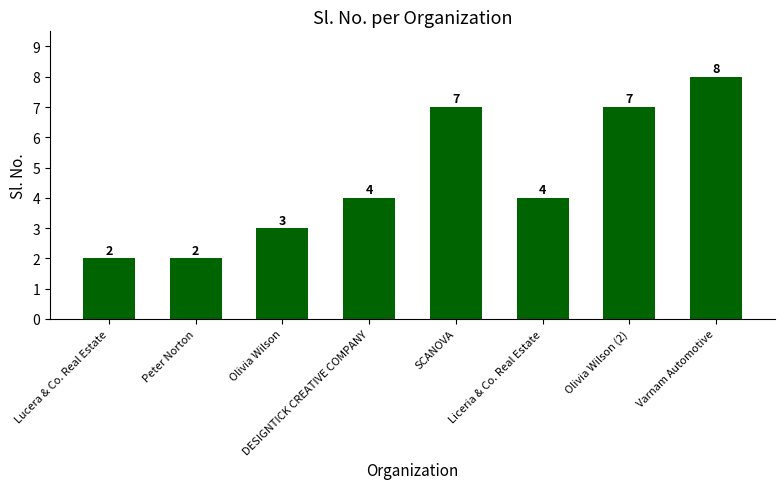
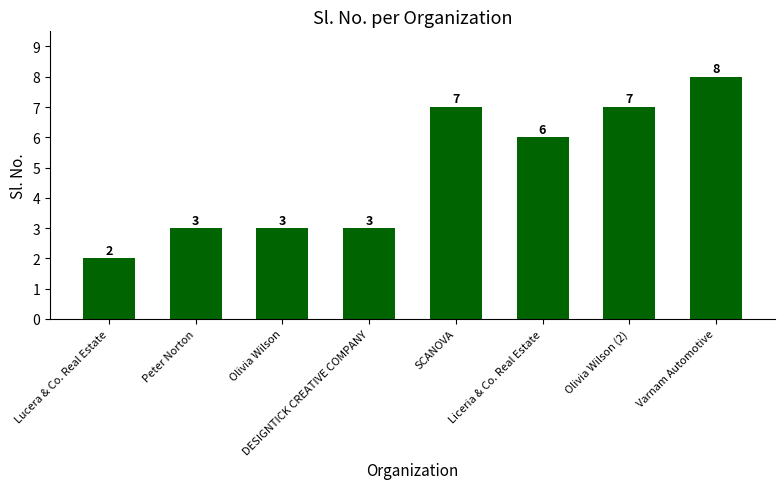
  {
    "Lucera & Co. Real Estate": 2,
-   "Peter Norton": 2,
+   "Peter Norton": 3,
    "Olivia Wilson": 3,
-   "DESIGNTICK CREATIVE COMPANY": 4,
+   "DESIGNTICK CREATIVE COMPANY": 3,
    "SCANOVA": 7,
-   "Liceria & Co. Real Estate": 4,
+   "Liceria & Co. Real Estate": 6,
    "Olivia Wilson (2)": 7,
    "Varnam Automotive": 8
  }
